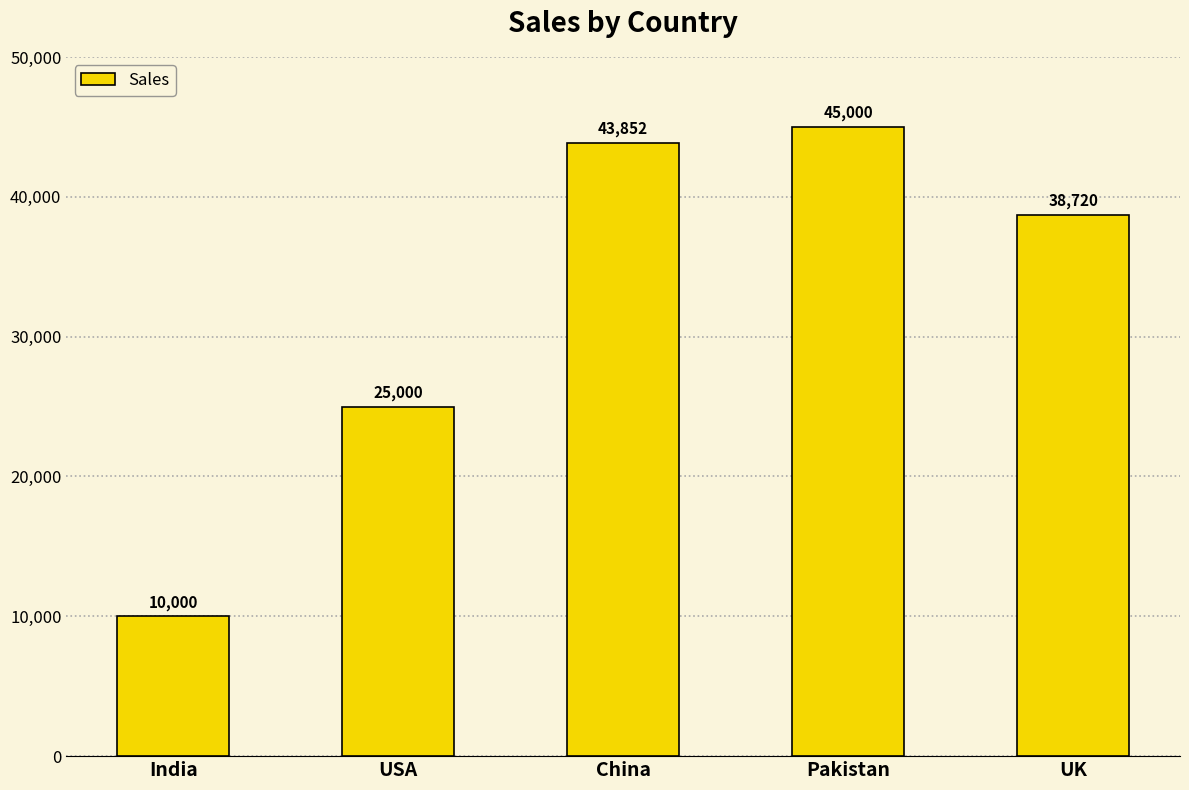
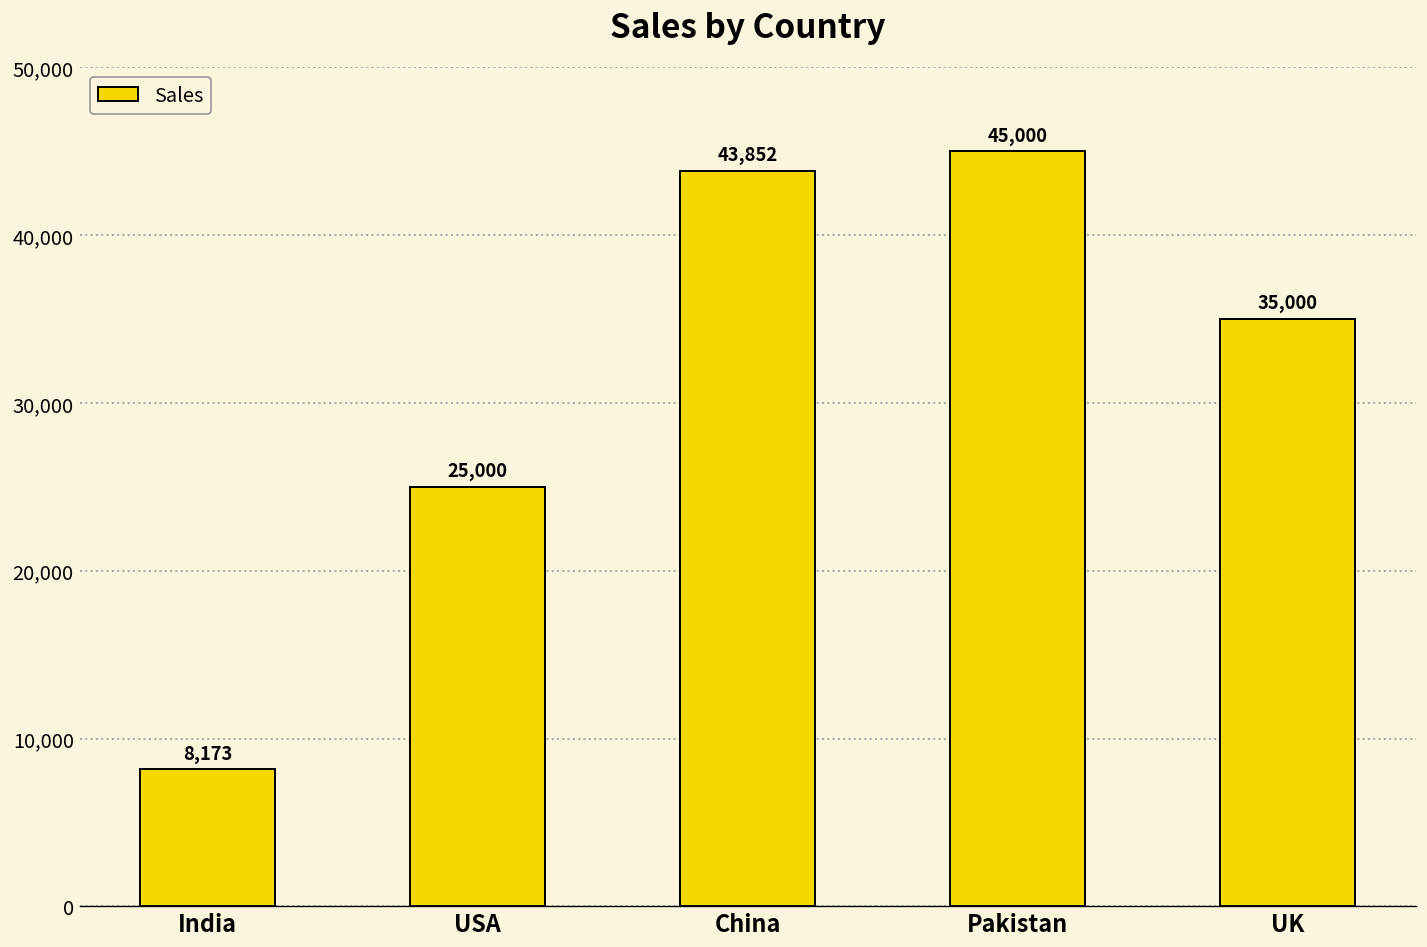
  {
-   "India": "10,000",
+   "India": "8,173",
    "USA": "25,000",
    "China": "43,852",
    "Pakistan": "45,000",
-   "UK": "38,720"
+   "UK": "35,000"
  }
